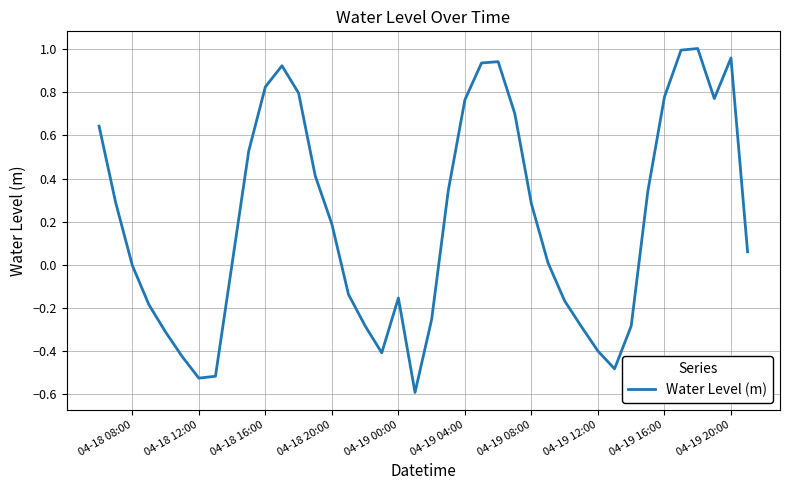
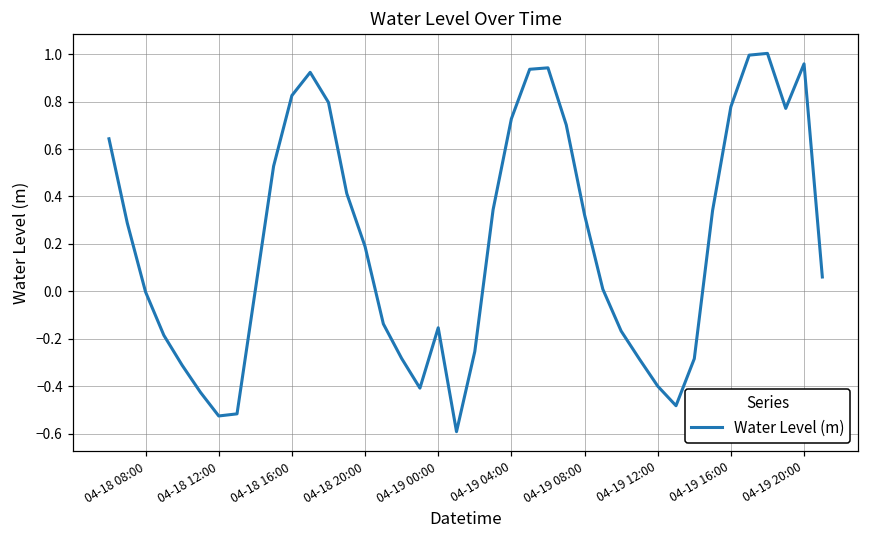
  {
    "04-18 08:00": 0.00,
    "04-18 12:00": -0.53,
    "04-18 16:00": 0.83,
    "04-18 20:00": 0.19,
    "04-19 00:00": -0.15,
-   "04-19 04:00": 0.77,
-   "04-19 08:00": 0.28,
+   "04-19 04:00": 0.73,
+   "04-19 08:00": 0.32,
    "04-19 12:00": -0.40,
    "04-19 16:00": 0.78,
    "04-19 20:00": 0.96
  }
